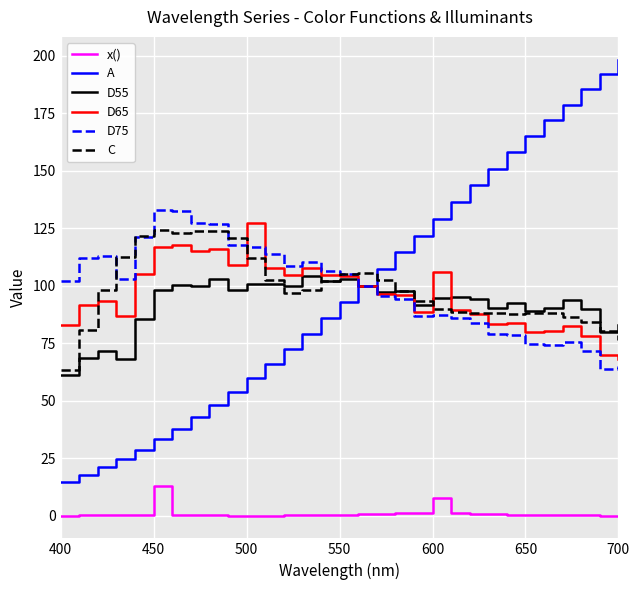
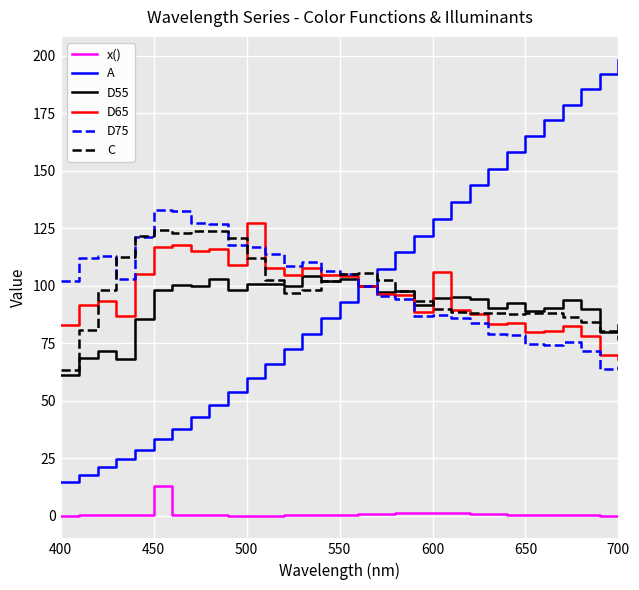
  {
    "x()": {
      "400": 0,
      "450": 13,
      "500": 0,
      "550": 0,
-     "600": 8,
+     "600": 1,
      "650": 0,
      "700": 0
    },
    "D65": {
      "400": 83,
      "450": 117,
      "500": 127,
      "600": 106,
      "650": 80,
      "700": 68
    }
  }
